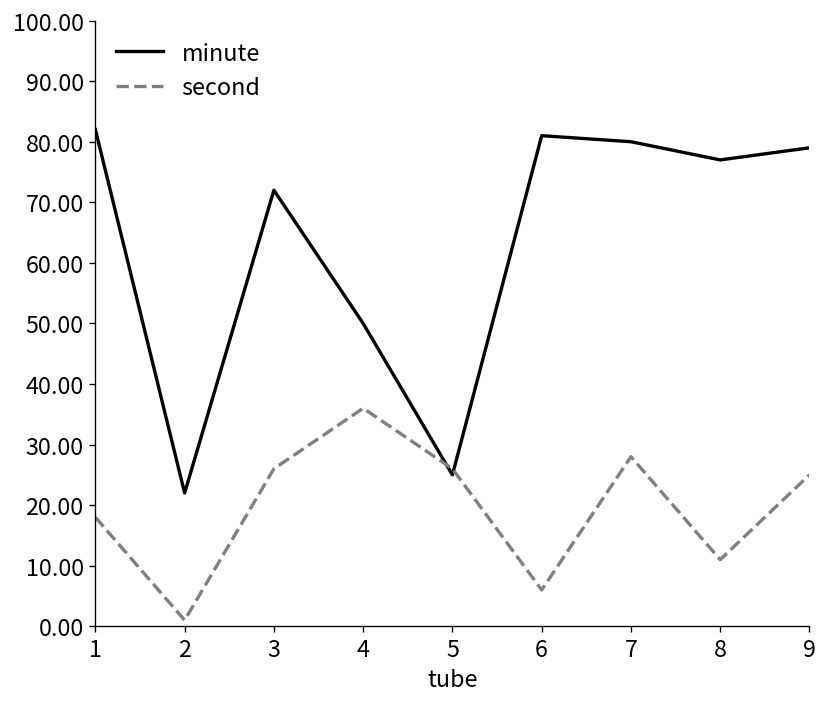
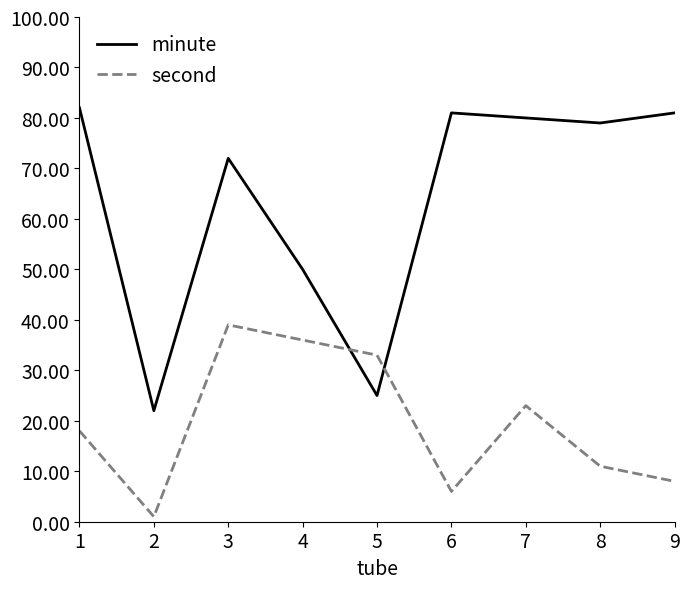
  {
    "minute": {
      "1": 82,
      "2": 22,
      "3": 72,
      "4": 50,
      "5": 25,
      "6": 81,
      "7": 80,
-     "8": 77,
-     "9": 79
+     "8": 79,
+     "9": 81
    },
    "second": {
      "1": 18,
      "2": 1,
-     "3": 26,
+     "3": 39,
      "4": 36,
-     "5": 26,
+     "5": 33,
      "6": 6,
-     "7": 28,
+     "7": 23,
      "8": 11,
-     "9": 25
+     "9": 8
    }
  }
